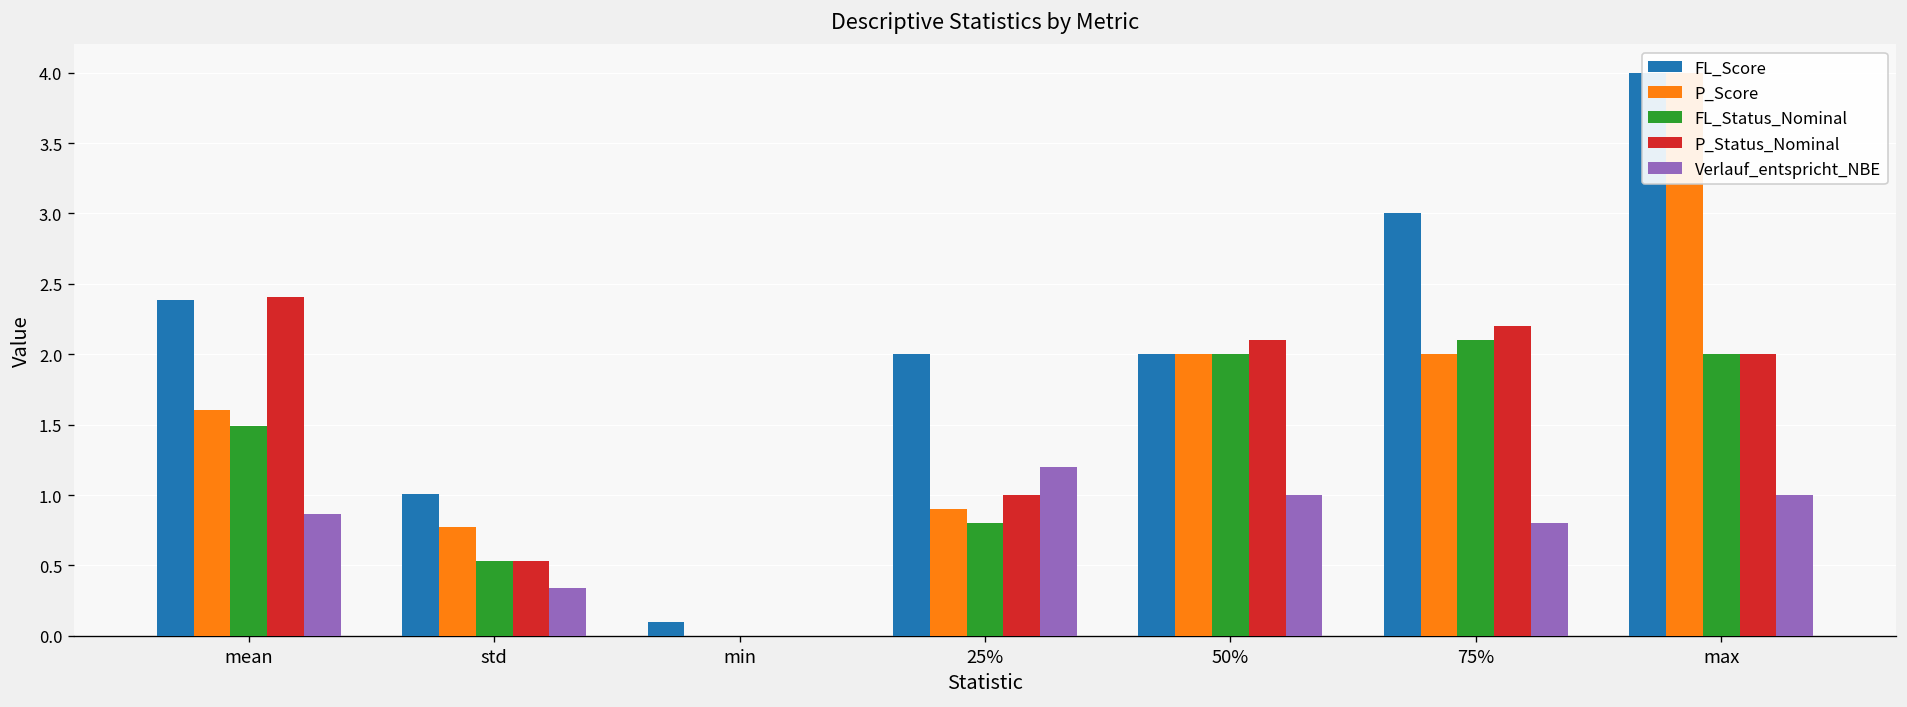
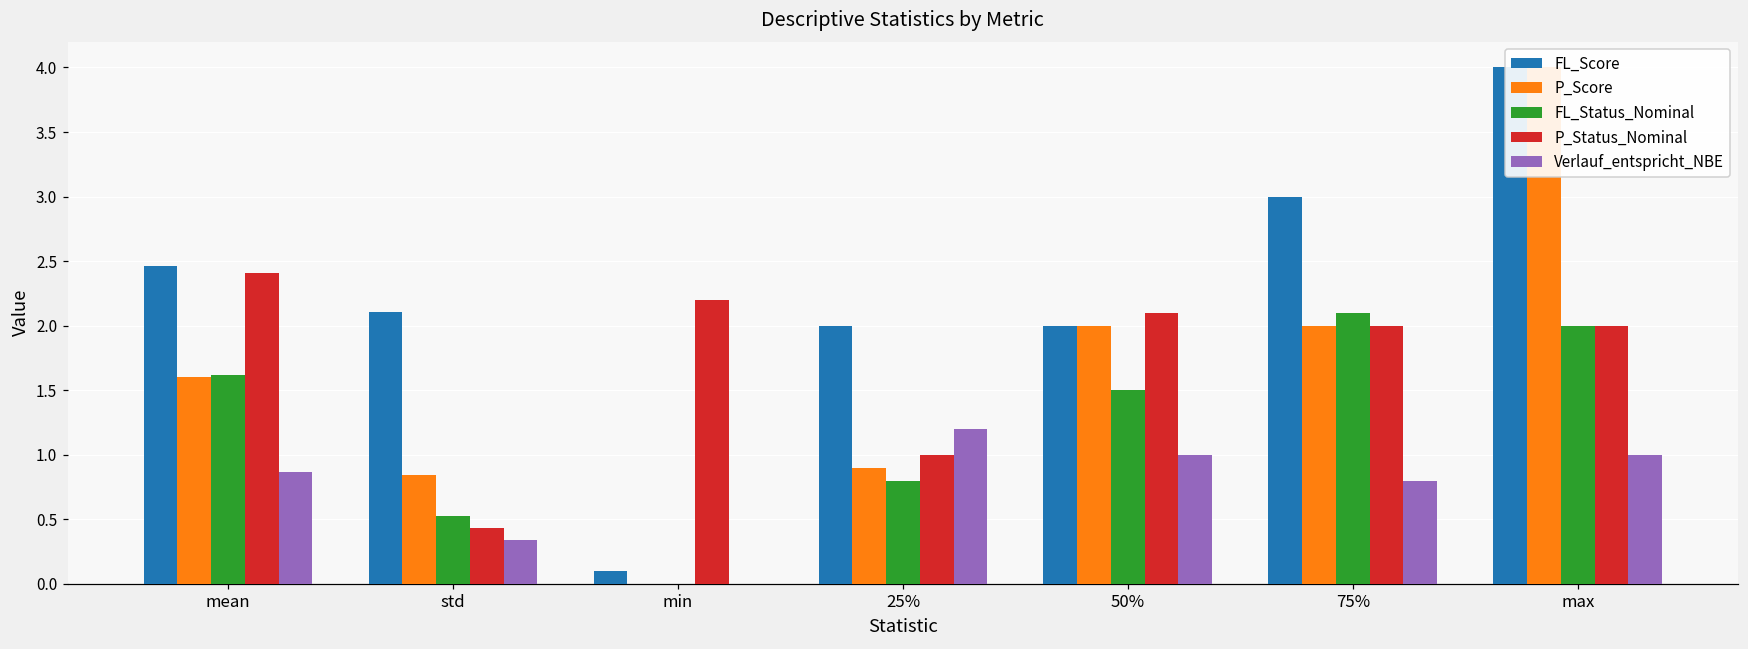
  {
    "FL_Score": {
-     "mean": 2.39,
-     "std": 1.01,
+     "mean": 2.46,
+     "std": 2.11,
      "min": 0.10,
      "25%": 2.00,
      "50%": 2.00,
      "75%": 3.00
    },
    "P_Score": {
      "mean": 1.60,
-     "std": 0.77,
+     "std": 0.85,
      "min": 0.00,
      "25%": 0.90,
      "50%": 2.00,
      "75%": 2.00
    },
    "FL_Status_Nominal": {
-     "mean": 1.49,
+     "mean": 1.61,
      "std": 0.53,
      "min": 0.00,
      "25%": 0.80,
-     "50%": 2.0,
+     "50%": 1.5,
      "75%": 2.10,
      "max": 2.00
    },
    "P_Status_Nominal": {
      "mean": 2.41,
-     "std": 0.53,
-     "min": 0.0,
+     "std": 0.43,
+     "min": 2.2,
      "25%": 1.00,
      "50%": 2.10,
-     "75%": 2.2,
+     "75%": 2.0,
      "max": 2.00
    },
    "Verlauf_entspricht_NBE": {
      "mean": 0.87,
      "std": 0.34,
      "min": 0.00,
      "25%": 1.20,
      "50%": 1.00,
      "75%": 0.80,
      "max": 1.00
    }
  }
